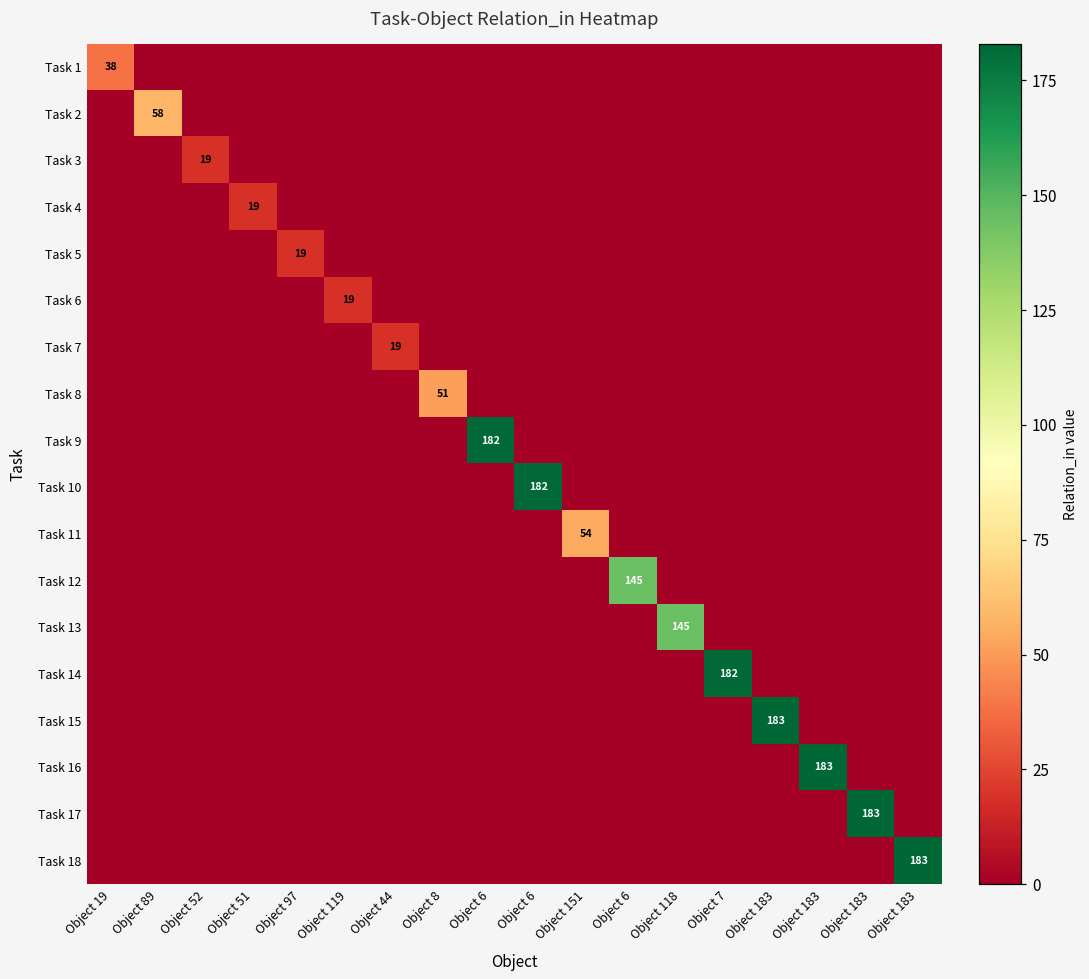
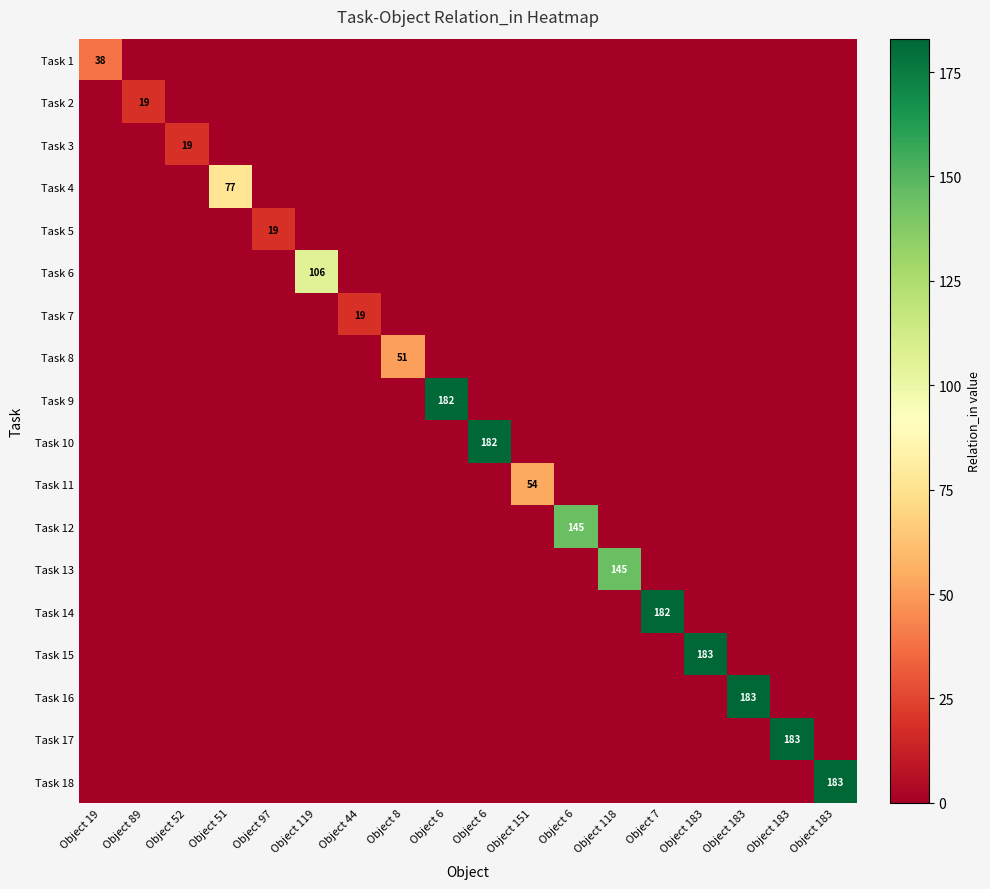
  {
    "Task 1": {
      "Object 19": 38
    },
    "Task 2": {
-     "Object 89": 58
+     "Object 89": 19
    },
    "Task 3": {
      "Object 52": 19
    },
    "Task 4": {
-     "Object 51": 19
+     "Object 51": 77
    },
    "Task 5": {
      "Object 97": 19
    },
    "Task 6": {
-     "Object 119": 19
+     "Object 119": 106
    },
    "Task 7": {
      "Object 44": 19
    },
    "Task 8": {
      "Object 8": 51
    },
    "Task 11": {
      "Object 151": 54
    },
    "Task 13": {
      "Object 118": 145
    },
    "Task 14": {
      "Object 7": 182
    }
  }
